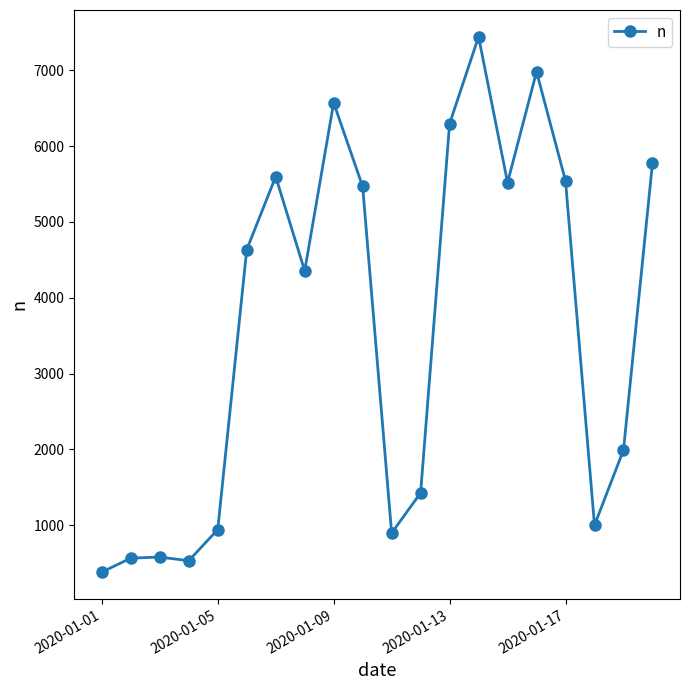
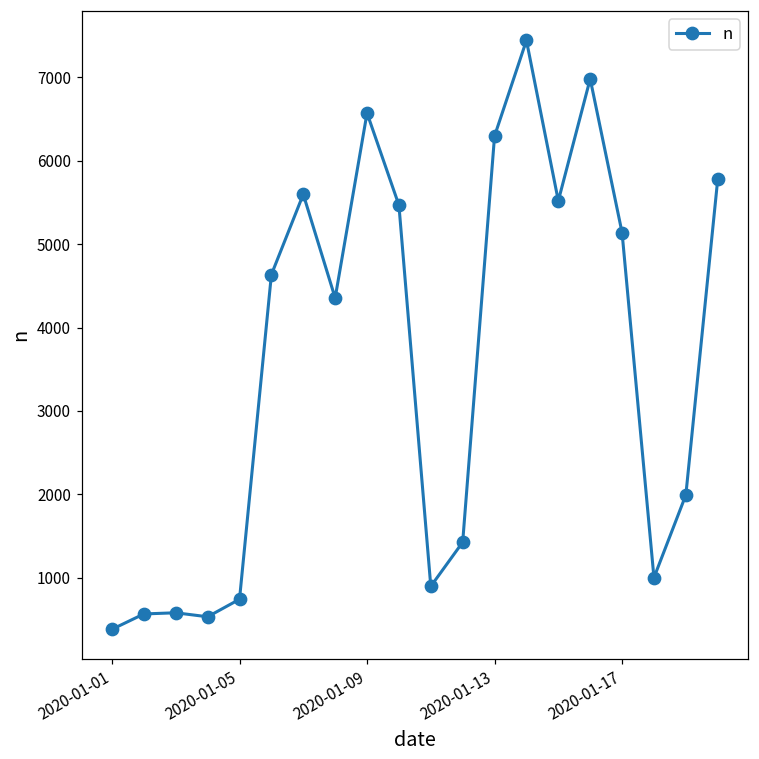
  {
    "2020-01-01": 400,
-   "2020-01-05": 900,
+   "2020-01-05": 700,
    "2020-01-09": 6600,
    "2020-01-13": 6300,
-   "2020-01-17": 5500
+   "2020-01-17": 5100
  }
